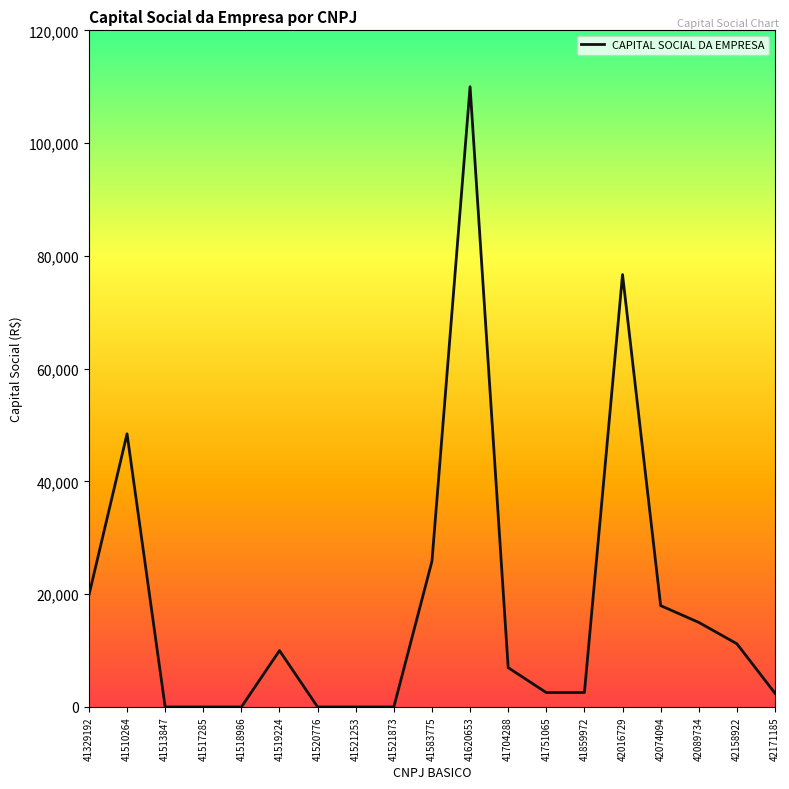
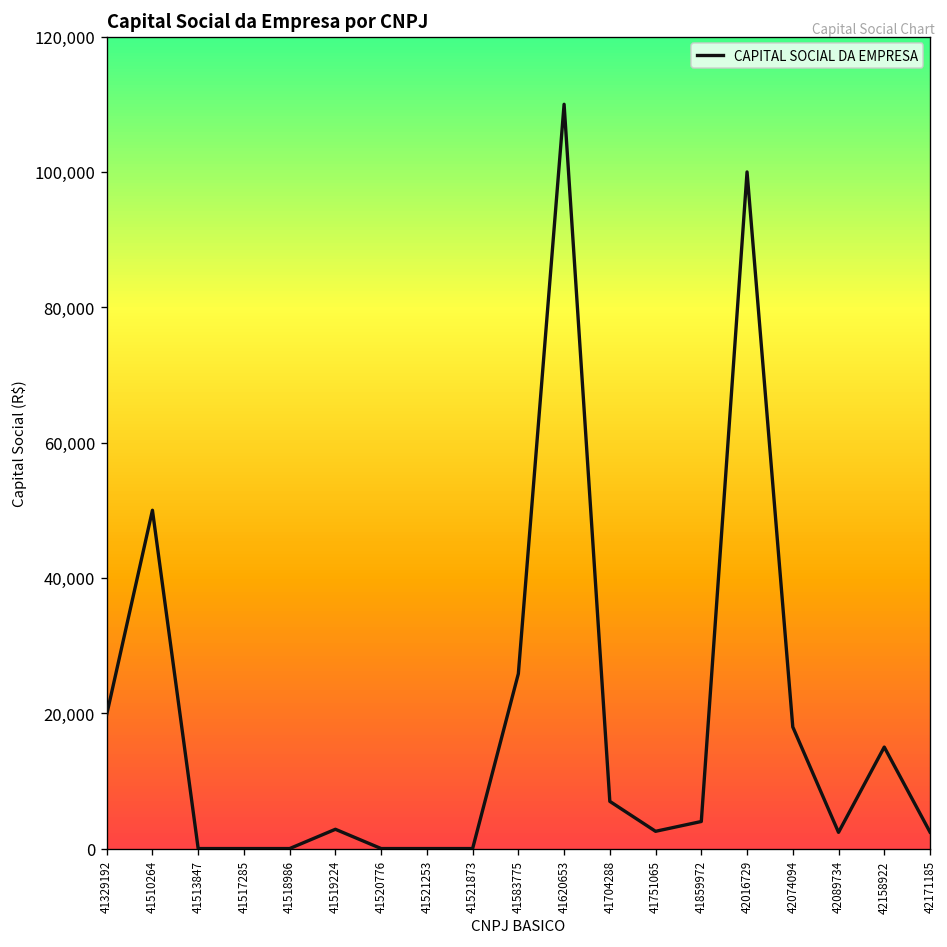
  {
    "41329192": "20,000",
-   "41510264": "48,000",
+   "41510264": "50,000",
    "41513847": "0",
    "41517285": "0",
    "41518986": "0",
-   "41519224": "10,000",
+   "41519224": "3,000",
    "41520776": "0",
    "41521253": "0",
    "41521873": "0",
    "41583775": "26,000",
    "41620653": "110,000",
    "41704288": "7,000",
    "41751065": "3,000",
-   "41859972": "3,000",
-   "42016729": "77,000",
+   "41859972": "4,000",
+   "42016729": "100,000",
    "42074094": "18,000",
-   "42089734": "15,000",
-   "42158922": "11,000",
+   "42089734": "2,000",
+   "42158922": "15,000",
    "42171185": "2,000"
  }
